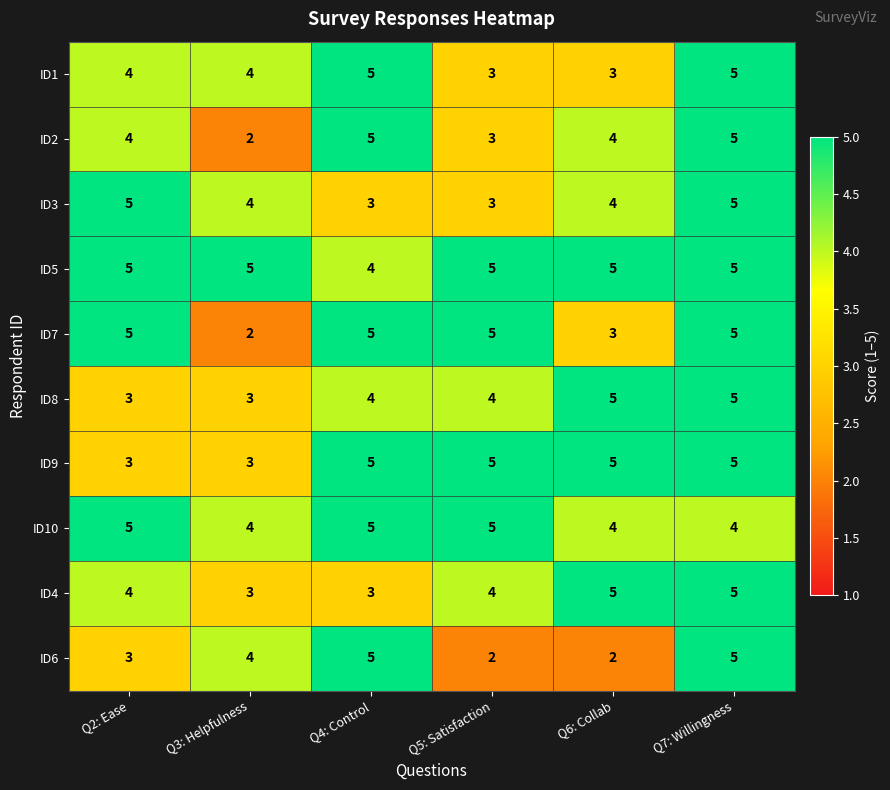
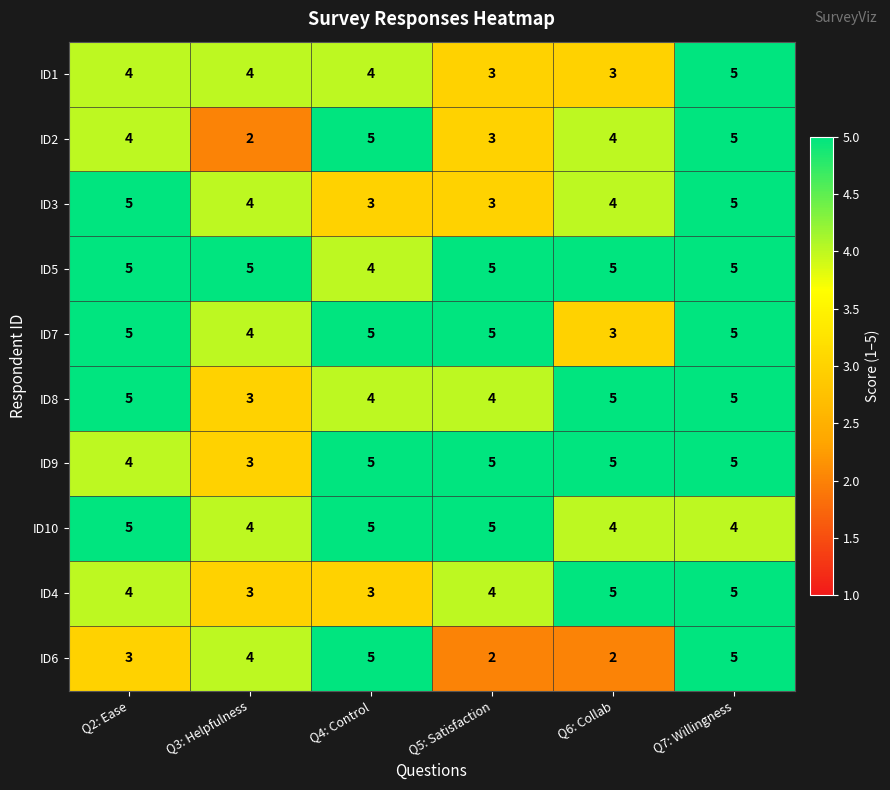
  {
    "ID1": {
      "Q2: Ease": 4,
      "Q3: Helpfulness": 4,
-     "Q4: Control": 5,
+     "Q4: Control": 4,
      "Q5: Satisfaction": 3,
      "Q6: Collab": 3,
      "Q7: Willingness": 5
    },
    "ID2": {
      "Q2: Ease": 4,
      "Q3: Helpfulness": 2,
      "Q4: Control": 5,
      "Q5: Satisfaction": 3,
      "Q6: Collab": 4,
      "Q7: Willingness": 5
    },
    "ID3": {
      "Q2: Ease": 5,
      "Q3: Helpfulness": 4,
      "Q4: Control": 3,
      "Q5: Satisfaction": 3,
      "Q6: Collab": 4,
      "Q7: Willingness": 5
    },
    "ID5": {
      "Q2: Ease": 5,
      "Q3: Helpfulness": 5,
      "Q4: Control": 4,
      "Q5: Satisfaction": 5,
      "Q6: Collab": 5,
      "Q7: Willingness": 5
    },
    "ID7": {
      "Q2: Ease": 5,
-     "Q3: Helpfulness": 2,
+     "Q3: Helpfulness": 4,
      "Q4: Control": 5,
      "Q5: Satisfaction": 5,
      "Q6: Collab": 3,
      "Q7: Willingness": 5
    },
    "ID8": {
-     "Q2: Ease": 3,
+     "Q2: Ease": 5,
      "Q3: Helpfulness": 3,
      "Q4: Control": 4,
      "Q5: Satisfaction": 4,
      "Q6: Collab": 5,
      "Q7: Willingness": 5
    },
    "ID9": {
-     "Q2: Ease": 3,
+     "Q2: Ease": 4,
      "Q3: Helpfulness": 3,
      "Q4: Control": 5,
      "Q5: Satisfaction": 5,
      "Q6: Collab": 5,
      "Q7: Willingness": 5
    },
    "ID10": {
      "Q2: Ease": 5,
      "Q3: Helpfulness": 4,
      "Q4: Control": 5,
      "Q5: Satisfaction": 5,
      "Q6: Collab": 4,
      "Q7: Willingness": 4
    },
    "ID4": {
      "Q2: Ease": 4,
      "Q3: Helpfulness": 3,
      "Q4: Control": 3,
      "Q5: Satisfaction": 4,
      "Q6: Collab": 5,
      "Q7: Willingness": 5
    },
    "ID6": {
      "Q2: Ease": 3,
      "Q3: Helpfulness": 4,
      "Q4: Control": 5,
      "Q5: Satisfaction": 2,
      "Q6: Collab": 2,
      "Q7: Willingness": 5
    }
  }
